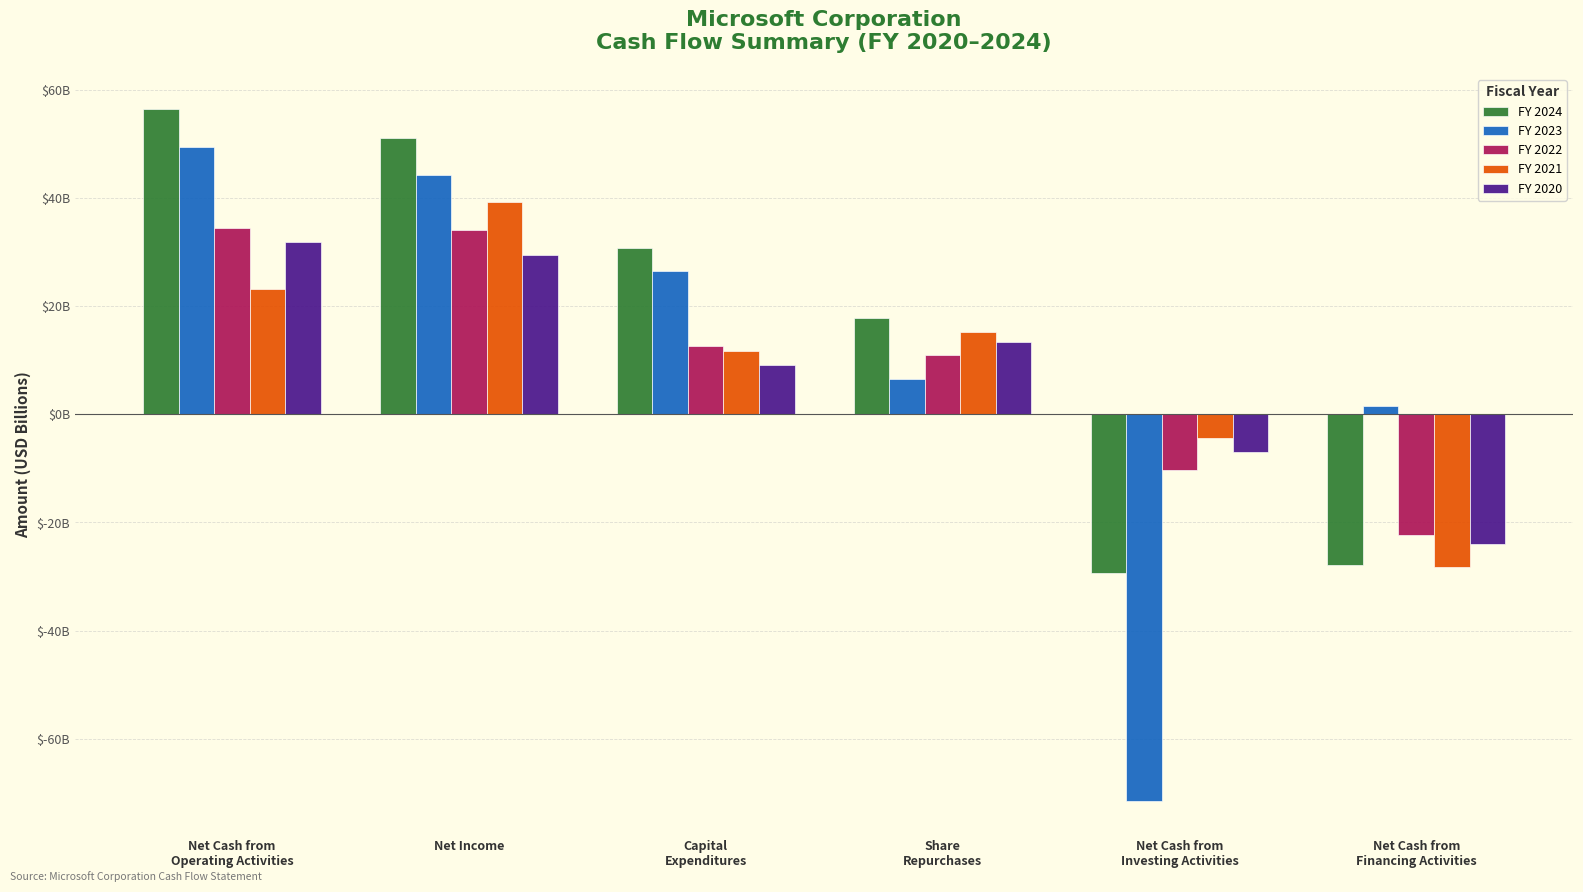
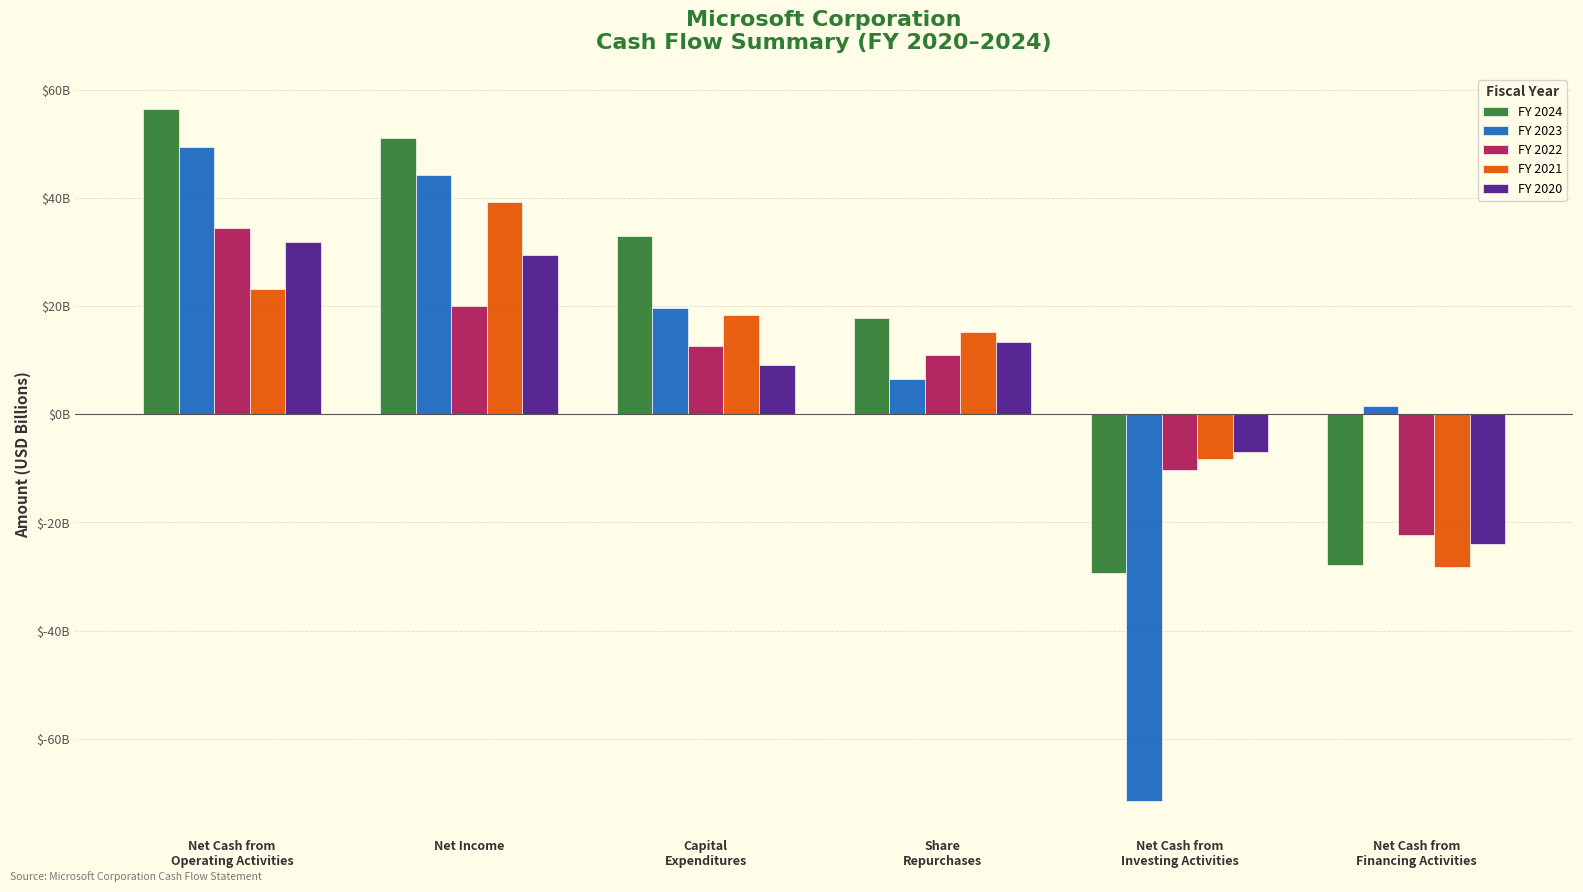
  {
    "FY 2024": {
      "Net Cash from Operating Activities": "$56000000000",
      "Net Income": "$51000000000",
-     "Capital Expenditures": "$31000000000",
+     "Capital Expenditures": "$33000000000",
      "Share Repurchases": "$18000000000",
      "Net Cash from Investing Activities": "$-29000000000",
      "Net Cash from Financing Activities": "$-28000000000"
    },
    "FY 2023": {
      "Net Cash from Operating Activities": "$49000000000",
      "Net Income": "$44000000000",
-     "Capital Expenditures": "$27000000000",
+     "Capital Expenditures": "$20000000000",
      "Share Repurchases": "$6000000000",
      "Net Cash from Investing Activities": "$-71000000000",
      "Net Cash from Financing Activities": "$1000000000"
    },
    "FY 2022": {
      "Net Cash from Operating Activities": "$34000000000",
-     "Net Income": "$34000000000",
+     "Net Income": "$20000000000",
      "Capital Expenditures": "$13000000000",
      "Share Repurchases": "$11000000000",
      "Net Cash from Investing Activities": "$-10000000000",
      "Net Cash from Financing Activities": "$-22000000000"
    },
    "FY 2021": {
      "Net Cash from Operating Activities": "$23000000000",
      "Net Income": "$39000000000",
-     "Capital Expenditures": "$12000000000",
+     "Capital Expenditures": "$18000000000",
      "Share Repurchases": "$15000000000",
-     "Net Cash from Investing Activities": "$-4000000000",
+     "Net Cash from Investing Activities": "$-8000000000",
      "Net Cash from Financing Activities": "$-28000000000"
    },
    "FY 2020": {
      "Net Cash from Operating Activities": "$32000000000",
      "Net Income": "$29000000000",
      "Capital Expenditures": "$9000000000",
      "Share Repurchases": "$13000000000",
      "Net Cash from Investing Activities": "$-7000000000",
      "Net Cash from Financing Activities": "$-24000000000"
    }
  }
